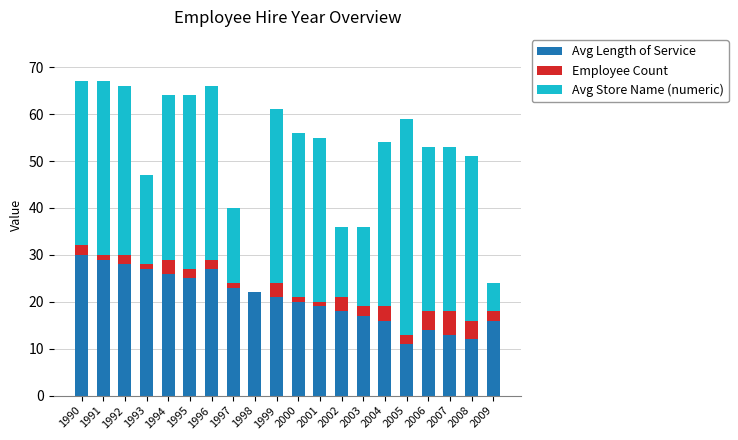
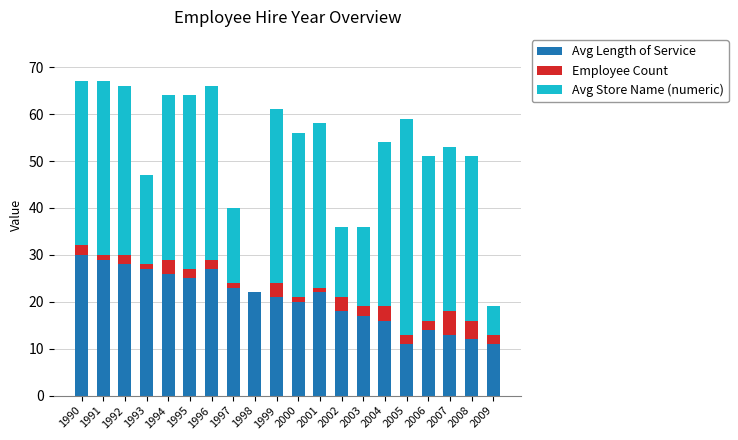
  {
    "Avg Length of Service": {
      "1990": 30,
      "1991": 29,
      "1992": 28,
      "1993": 27,
      "1994": 26,
      "1995": 25,
      "1996": 27,
      "1997": 23,
      "1998": 22,
      "1999": 21,
      "2000": 20,
-     "2001": 19,
+     "2001": 22,
      "2002": 18,
      "2003": 17,
      "2004": 16,
      "2005": 11,
      "2006": 14,
      "2007": 13,
      "2008": 12,
-     "2009": 16
+     "2009": 11
    },
    "Employee Count": {
      "1990": 2,
      "1991": 1,
      "1992": 2,
      "1993": 1,
      "1994": 3,
      "1995": 2,
      "1996": 2,
      "1997": 1,
      "1998": 0,
      "1999": 3,
      "2000": 1,
      "2001": 1,
      "2002": 3,
      "2003": 2,
      "2004": 3,
      "2005": 2,
-     "2006": 4,
+     "2006": 2,
      "2007": 5,
      "2008": 4,
      "2009": 2
    },
    "Avg Store Name (numeric)": {
      "1990": 35,
      "1991": 37,
      "1992": 36,
      "1993": 19,
      "1994": 35,
      "1995": 37,
      "1996": 37,
      "1997": 16,
      "1998": 0,
      "1999": 37,
      "2000": 35,
      "2001": 35,
      "2002": 15,
      "2003": 17,
      "2004": 35,
      "2005": 46,
      "2006": 35,
      "2007": 35,
      "2008": 35,
      "2009": 6
    }
  }
